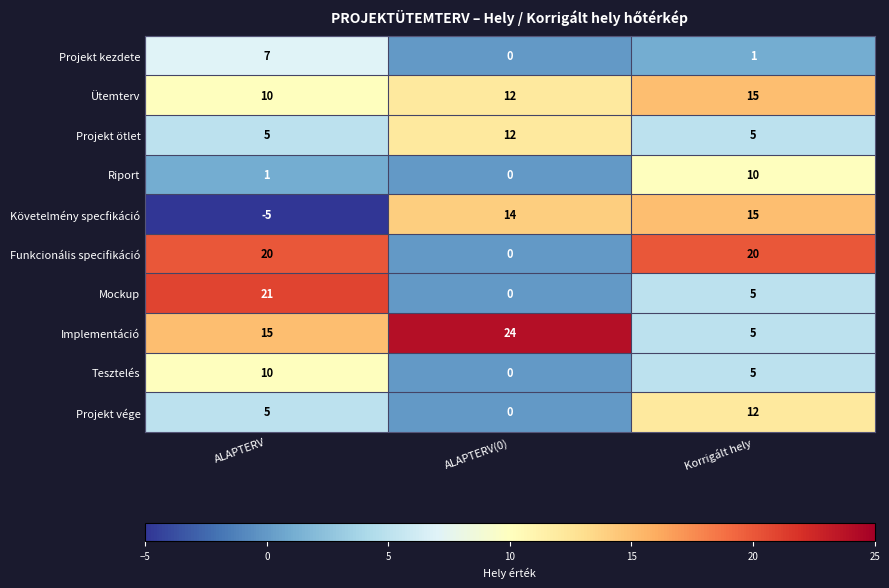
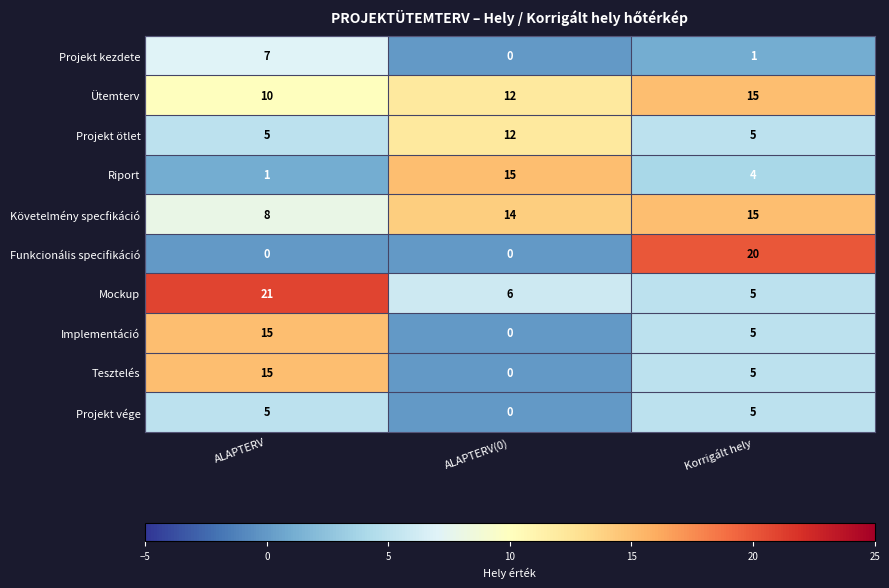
  {
    "Projekt kezdete": {
      "ALAPTERV": 7,
      "ALAPTERV(0)": 0,
      "Korrigált hely": 1
    },
    "Ütemterv": {
      "ALAPTERV": 10,
      "ALAPTERV(0)": 12,
      "Korrigált hely": 15
    },
    "Projekt ötlet": {
      "ALAPTERV": 5,
      "ALAPTERV(0)": 12,
      "Korrigált hely": 5
    },
    "Riport": {
      "ALAPTERV": 1,
-     "ALAPTERV(0)": 0,
-     "Korrigált hely": 10
+     "ALAPTERV(0)": 15,
+     "Korrigált hely": 4
    },
    "Követelmény specfikáció": {
-     "ALAPTERV": -5,
+     "ALAPTERV": 8,
      "ALAPTERV(0)": 14,
      "Korrigált hely": 15
    },
    "Funkcionális specifikáció": {
-     "ALAPTERV": 20,
+     "ALAPTERV": 0,
      "ALAPTERV(0)": 0,
      "Korrigált hely": 20
    },
    "Mockup": {
      "ALAPTERV": 21,
-     "ALAPTERV(0)": 0,
+     "ALAPTERV(0)": 6,
      "Korrigált hely": 5
    },
    "Implementáció": {
      "ALAPTERV": 15,
-     "ALAPTERV(0)": 24,
+     "ALAPTERV(0)": 0,
      "Korrigált hely": 5
    },
    "Tesztelés": {
-     "ALAPTERV": 10,
+     "ALAPTERV": 15,
      "ALAPTERV(0)": 0,
      "Korrigált hely": 5
    },
    "Projekt vége": {
      "ALAPTERV": 5,
      "ALAPTERV(0)": 0,
-     "Korrigált hely": 12
+     "Korrigált hely": 5
    }
  }
